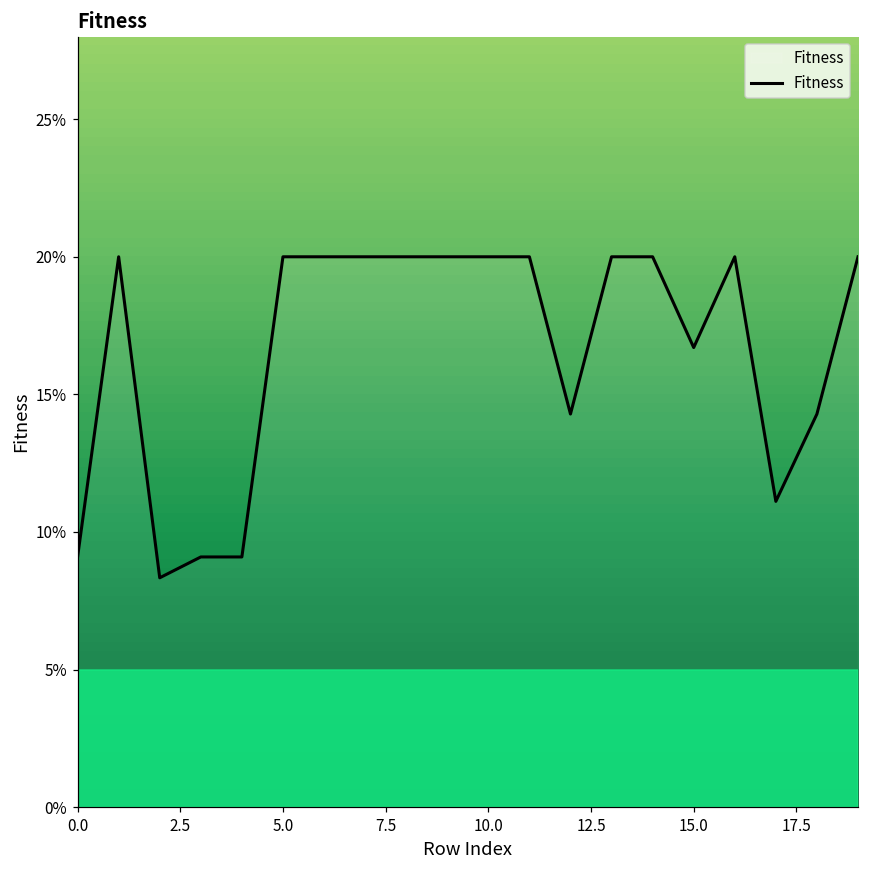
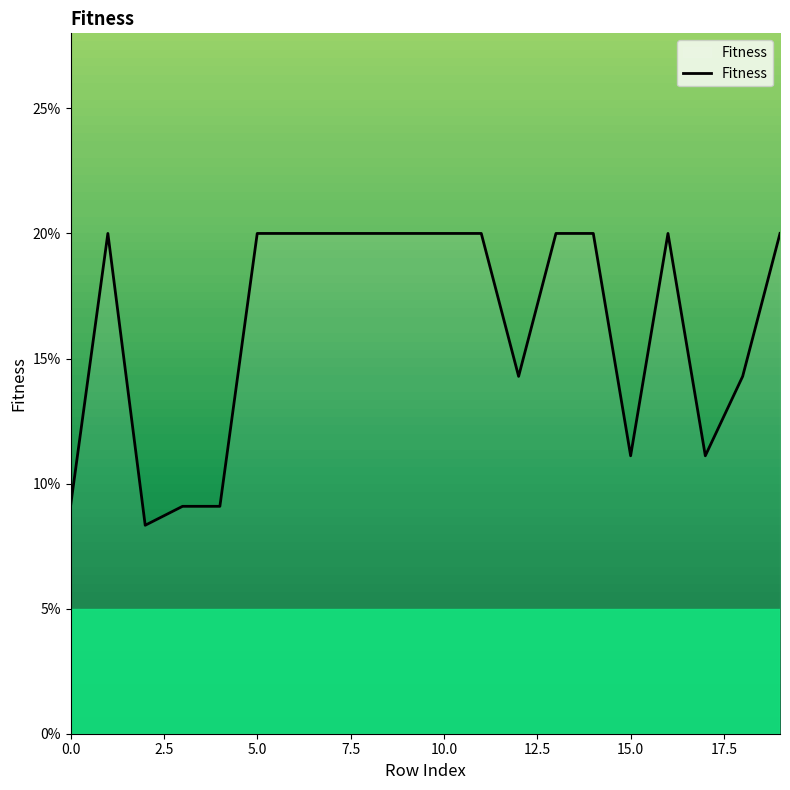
  {
    "0.0": "9.1%",
    "5.0": "20.0%",
    "10.0": "20.0%",
-   "15.0": "16.7%"
+   "15.0": "11.1%"
  }
